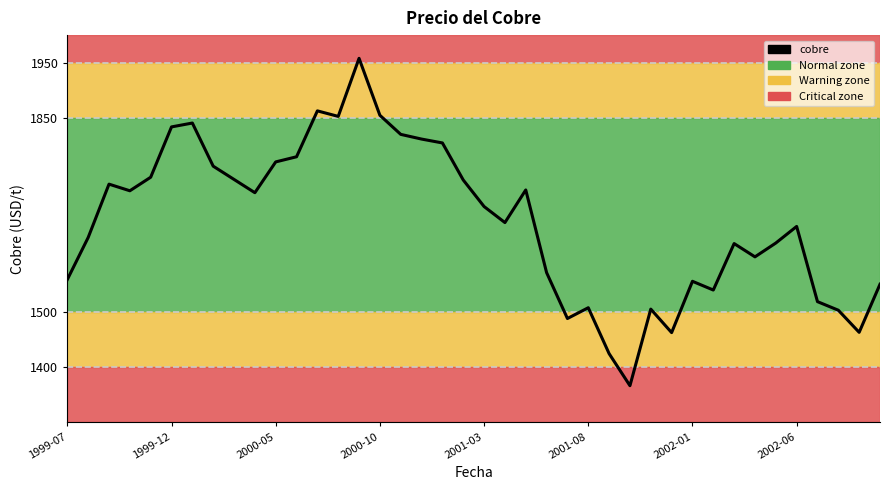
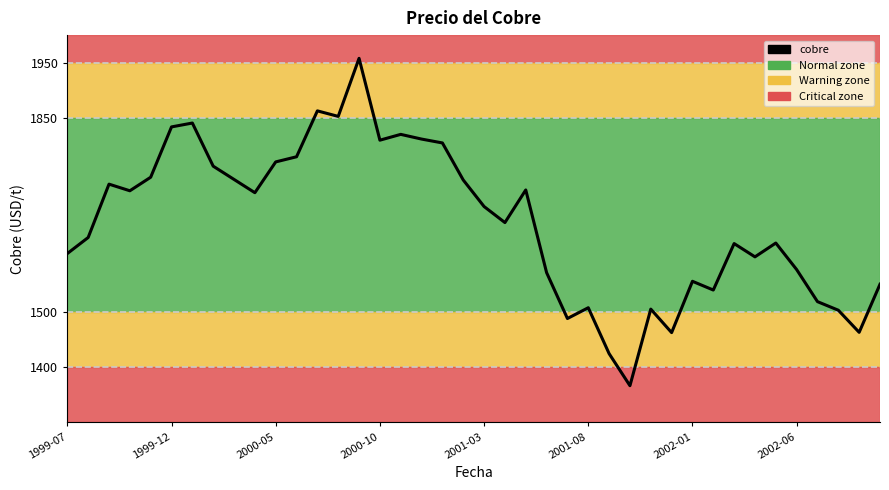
  {
-   "1999-07": 1560,
+   "1999-07": 1610,
    "1999-12": 1830,
    "2000-05": 1770,
-   "2000-10": 1860,
+   "2000-10": 1810,
    "2001-03": 1690,
    "2001-08": 1510,
    "2002-01": 1550,
-   "2002-06": 1650
+   "2002-06": 1580
  }
